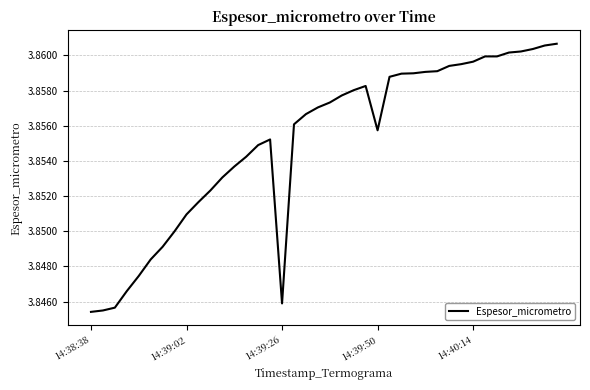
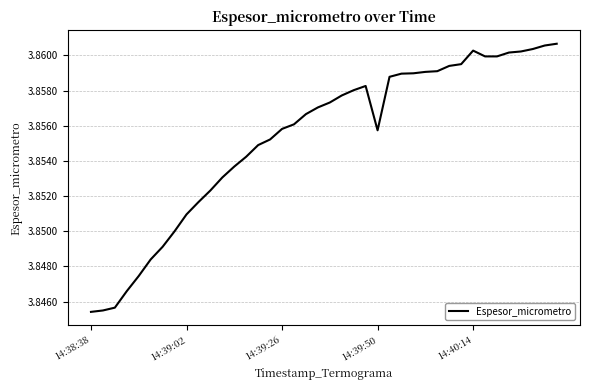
  {
    "14:38:38": 3.8454,
    "14:39:02": 3.8510,
-   "14:39:26": 3.8459,
+   "14:39:26": 3.8558,
    "14:39:50": 3.8557,
-   "14:40:14": 3.8596
+   "14:40:14": 3.8603
  }
